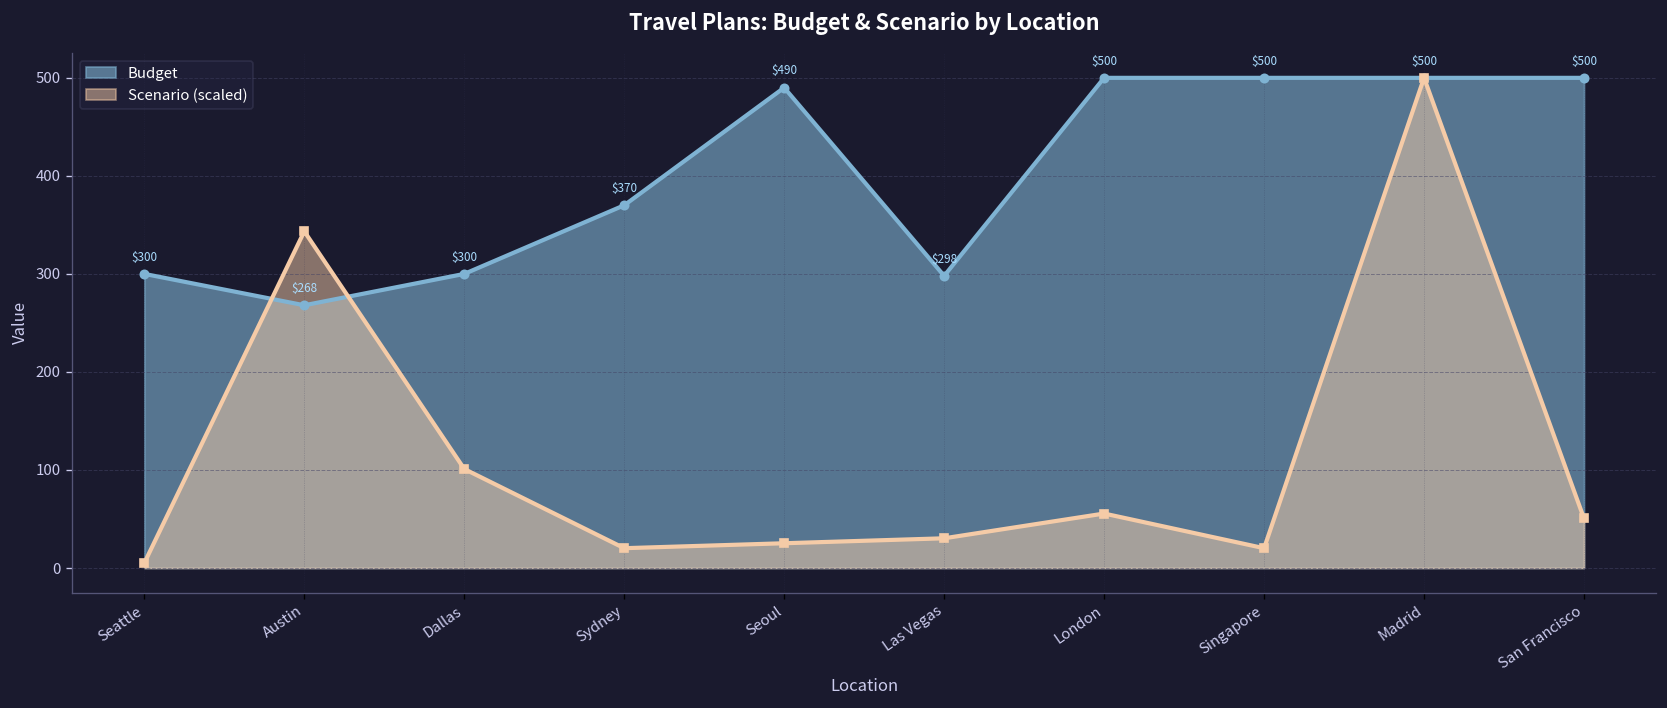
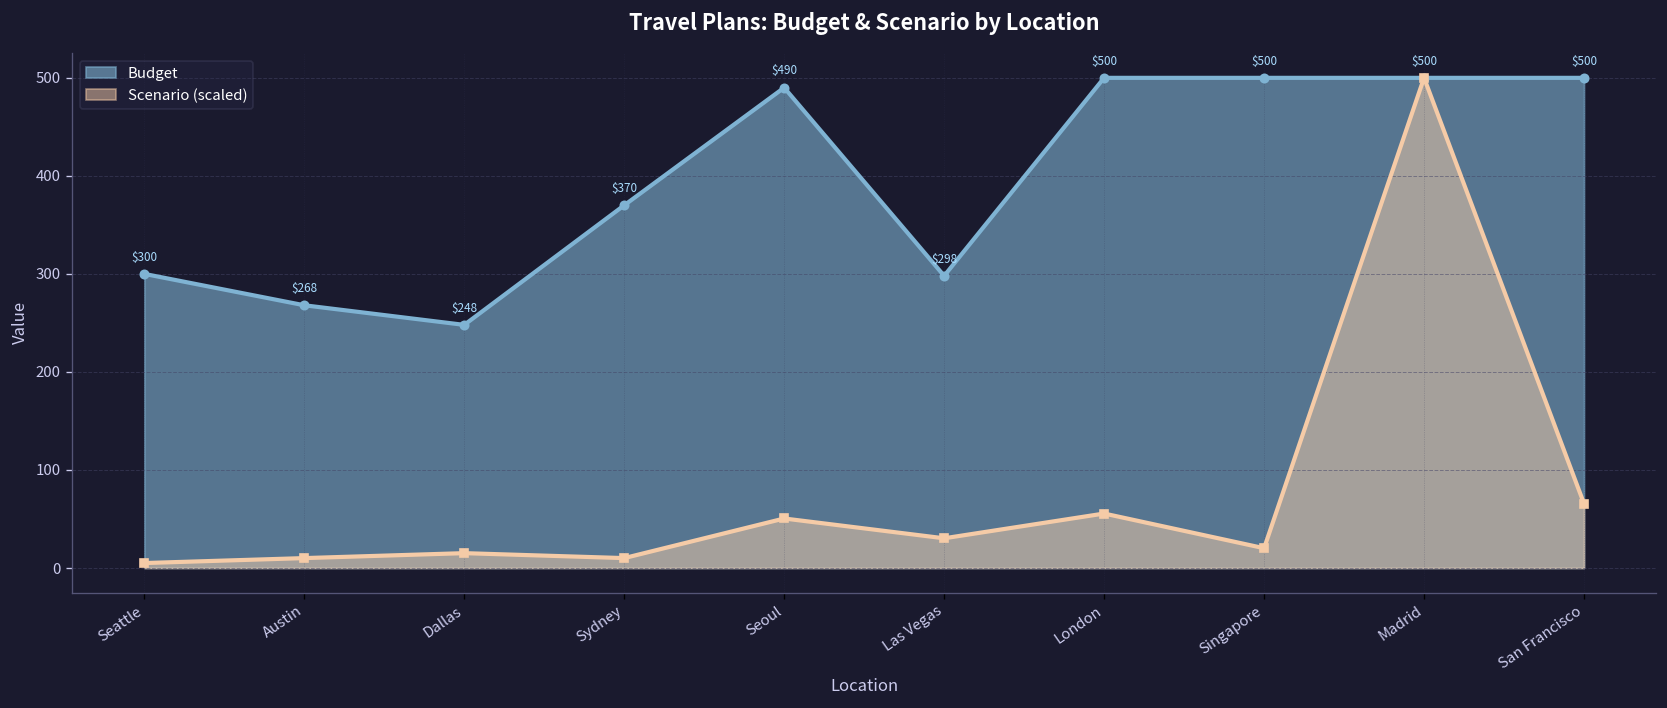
  {
    "Budget": {
      "Seattle": "$300",
      "Austin": "$268",
-     "Dallas": "$300",
+     "Dallas": "$248",
      "Sydney": "$370",
      "Seoul": "$490",
      "Las Vegas": "$298",
      "London": "$500",
      "Singapore": "$500",
      "San Francisco": "$500"
    },
    "Scenario (scaled)": {
      "Seattle": "10",
-     "Austin": "340",
-     "Dallas": "100",
-     "Sydney": "20",
-     "Seoul": "30",
+     "Austin": "10",
+     "Dallas": "20",
+     "Sydney": "10",
+     "Seoul": "50",
      "Las Vegas": "30",
      "London": "60",
      "Singapore": "20",
-     "San Francisco": "50"
+     "San Francisco": "70"
    }
  }
